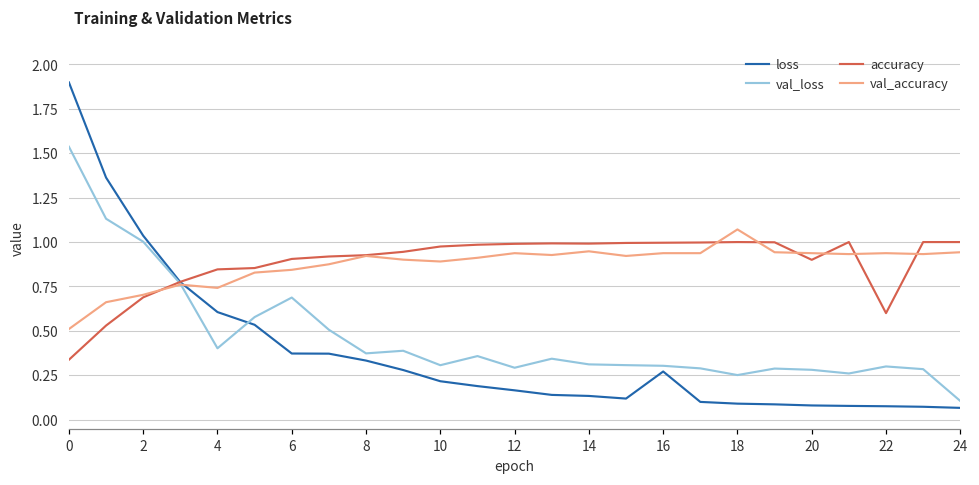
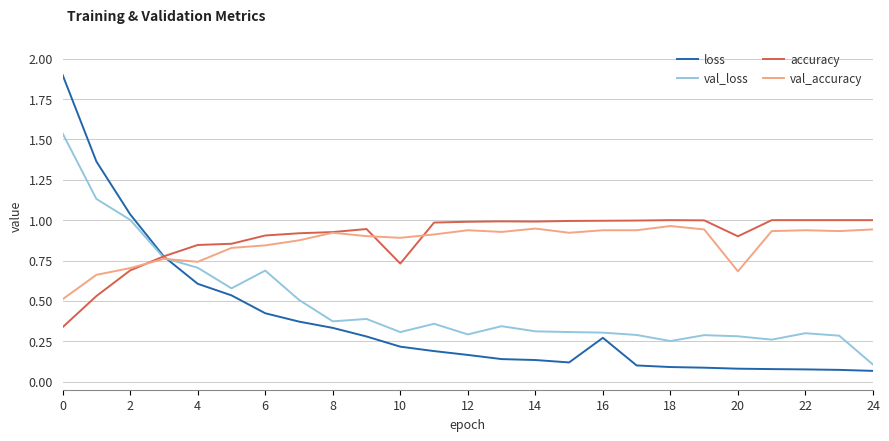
  {
    "loss": {
      "0": 1.90,
      "2": 1.04,
      "4": 0.61,
-     "6": 0.37,
+     "6": 0.42,
      "8": 0.33,
      "10": 0.22,
      "12": 0.17,
      "14": 0.13,
      "16": 0.27,
      "18": 0.09,
      "20": 0.08,
      "22": 0.08,
      "24": 0.07
    },
    "val_loss": {
      "0": 1.54,
      "2": 1.00,
-     "4": 0.40,
+     "4": 0.71,
      "6": 0.69,
      "8": 0.37,
      "10": 0.31,
      "12": 0.29,
      "14": 0.31,
      "16": 0.30,
      "18": 0.25,
      "20": 0.28,
      "22": 0.30,
      "24": 0.11
    },
    "accuracy": {
      "0": 0.34,
      "4": 0.85,
      "6": 0.90,
-     "10": 0.98,
+     "10": 0.73,
      "12": 0.99,
      "14": 0.99,
      "16": 1.00,
      "18": 1.00,
      "20": 0.90,
-     "22": 0.6,
+     "22": 1.0,
      "24": 1.00
    },
    "val_accuracy": {
      "0": 0.51,
      "4": 0.74,
      "6": 0.84,
      "10": 0.89,
      "12": 0.94,
      "14": 0.95,
      "16": 0.94,
-     "18": 1.07,
-     "20": 0.94,
+     "18": 0.96,
+     "20": 0.68,
      "22": 0.94,
      "24": 0.94
    }
  }
